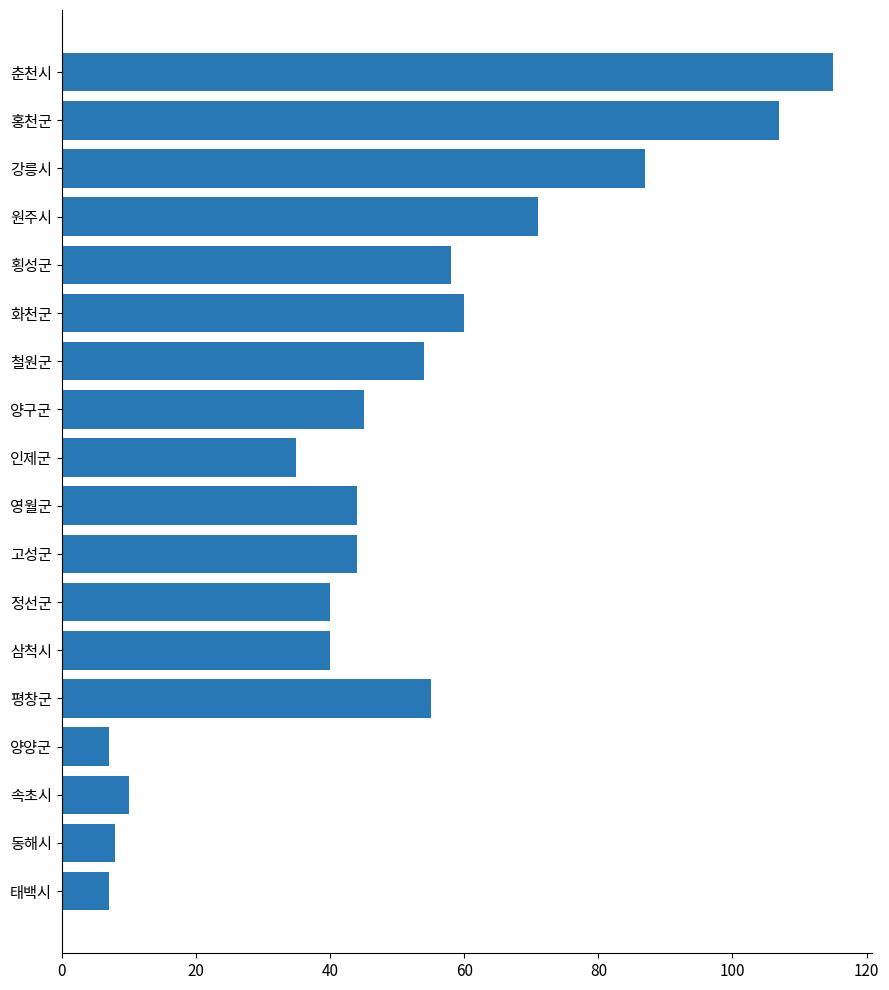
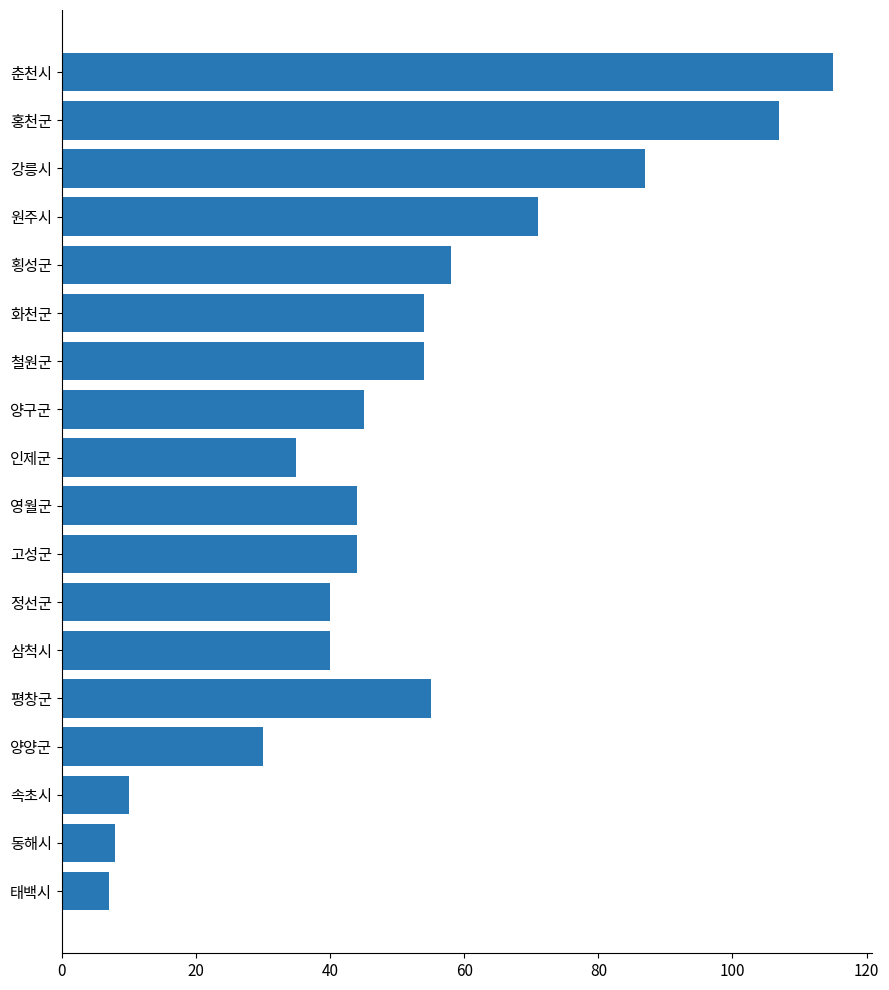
  {
    "춘천시": 115,
    "홍천군": 107,
    "강릉시": 87,
    "원주시": 71,
    "횡성군": 58,
-   "화천군": 60,
+   "화천군": 54,
    "철원군": 54,
    "양구군": 45,
    "인제군": 35,
    "영월군": 44,
    "고성군": 44,
    "정선군": 40,
    "삼척시": 40,
    "평창군": 55,
-   "양양군": 7,
+   "양양군": 30,
    "속초시": 10,
    "동해시": 8,
    "태백시": 7
  }
